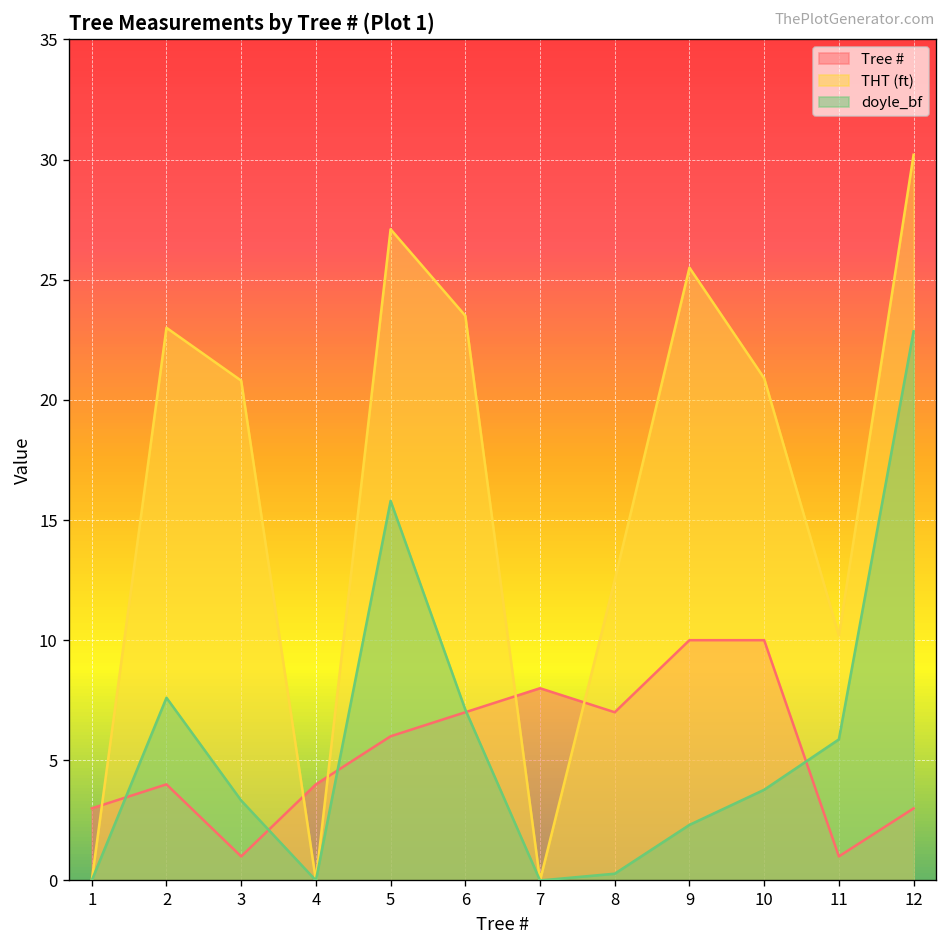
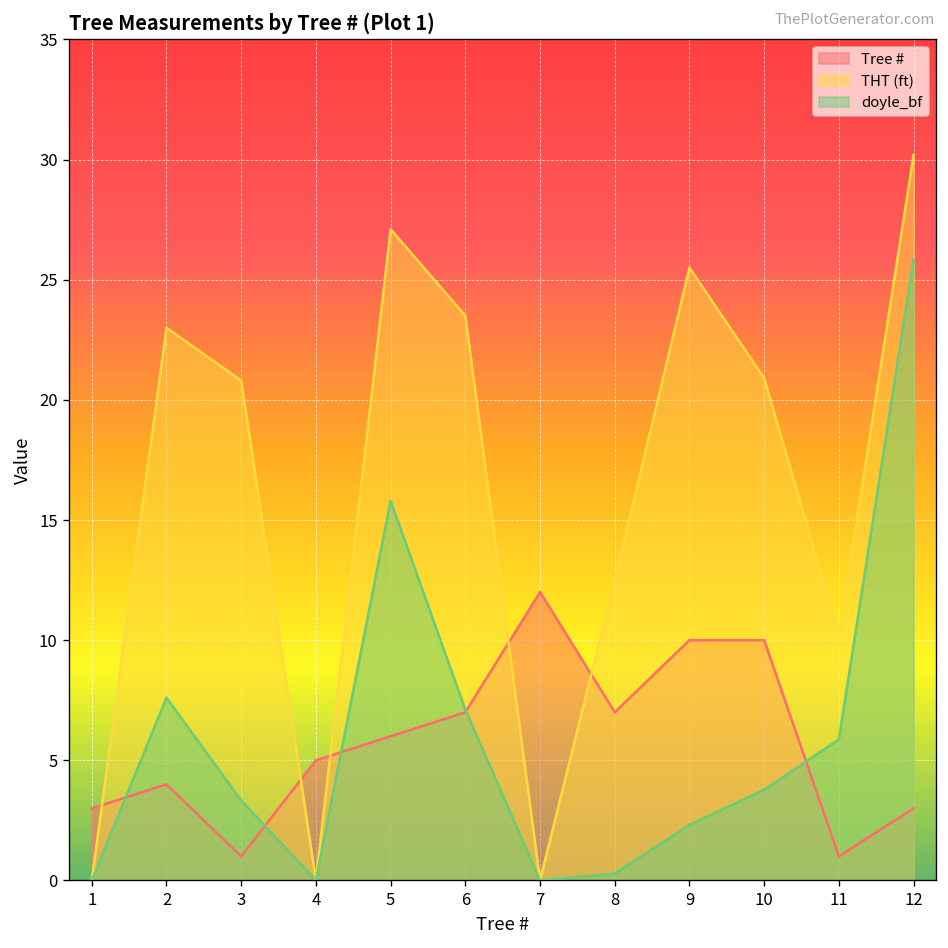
  {
    "Tree #": {
      "1": 3,
      "2": 4,
      "3": 1,
-     "4": 4,
+     "4": 5,
      "5": 6,
-     "7": 8,
+     "7": 12,
      "8": 7,
      "9": 10,
      "10": 10,
      "11": 1,
      "12": 3
    },
    "THT (ft)": {
      "2": 23.0,
      "3": 20.8,
      "5": 27.1,
      "6": 23.5,
      "8": 12.5,
      "9": 25.5,
      "10": 20.9,
      "11": 10.2,
      "12": 30.2
    },
    "doyle_bf": {
      "2": 7.6,
      "3": 3.3,
      "5": 15.8,
      "8": 0.3,
      "9": 2.3,
      "10": 3.8,
      "11": 5.9,
-     "12": 22.9
+     "12": 25.8
    }
  }
